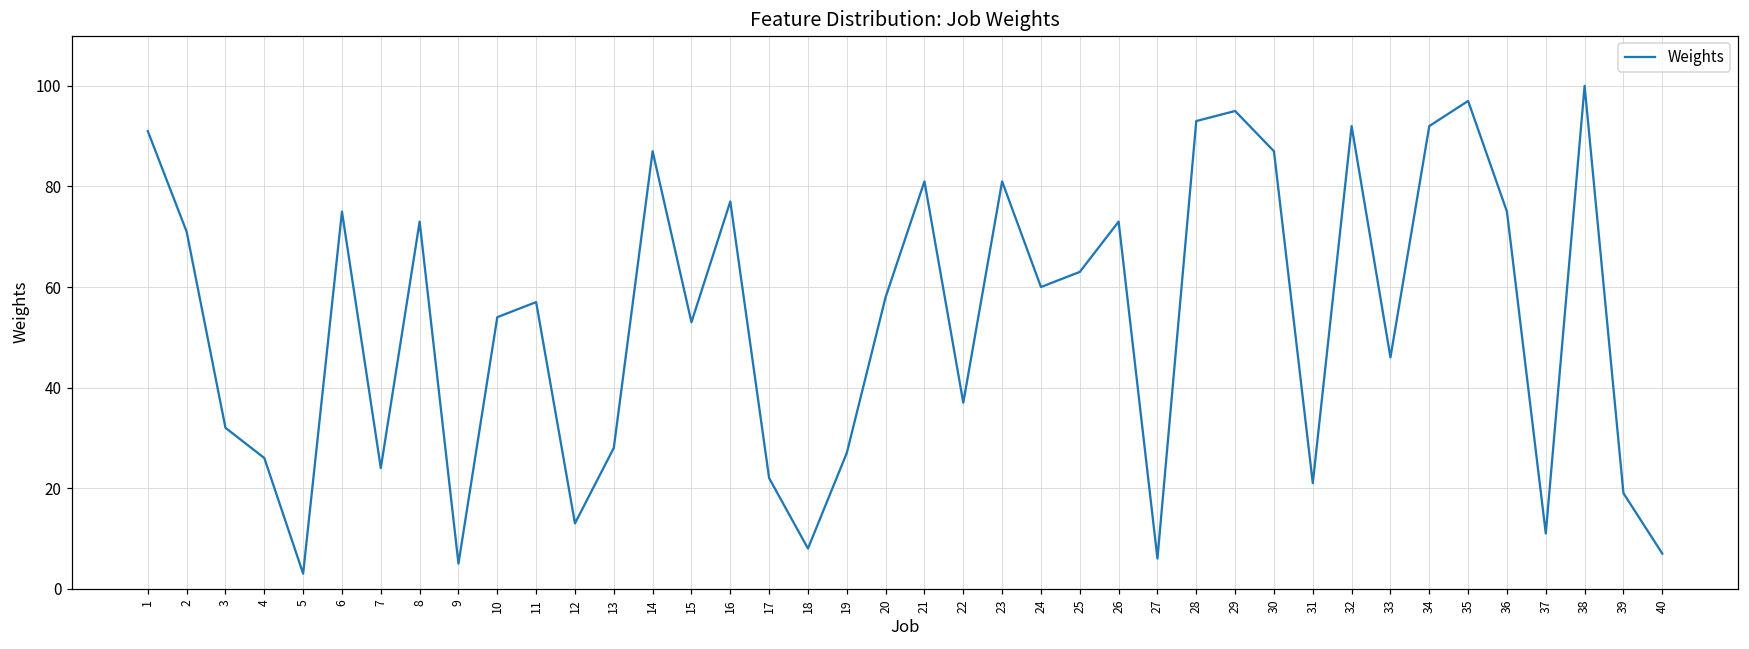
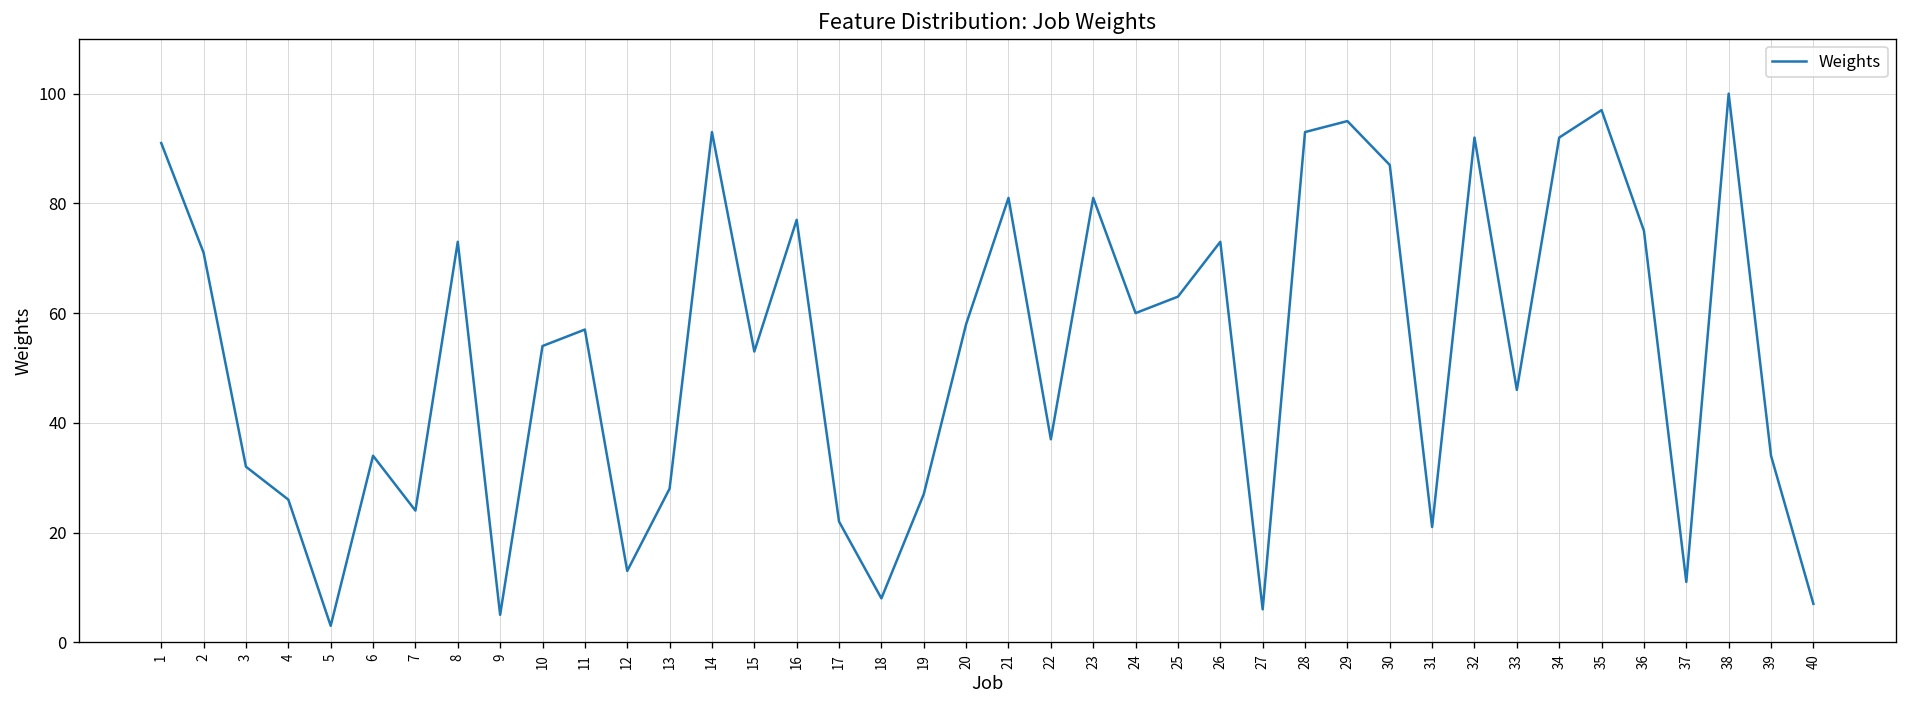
  {
    "1": 91,
    "2": 71,
    "3": 32,
    "4": 26,
    "5": 3,
-   "6": 75,
+   "6": 34,
    "7": 24,
    "8": 73,
    "9": 5,
    "10": 54,
    "11": 57,
    "12": 13,
    "13": 28,
-   "14": 87,
+   "14": 93,
    "15": 53,
    "16": 77,
    "17": 22,
    "18": 8,
    "19": 27,
    "20": 58,
    "21": 81,
    "22": 37,
    "23": 81,
    "24": 60,
    "25": 63,
    "26": 73,
    "27": 6,
    "28": 93,
    "29": 95,
    "30": 87,
    "31": 21,
    "32": 92,
    "33": 46,
    "34": 92,
    "35": 97,
    "36": 75,
    "37": 11,
    "38": 100,
-   "39": 19,
+   "39": 34,
    "40": 7
  }
